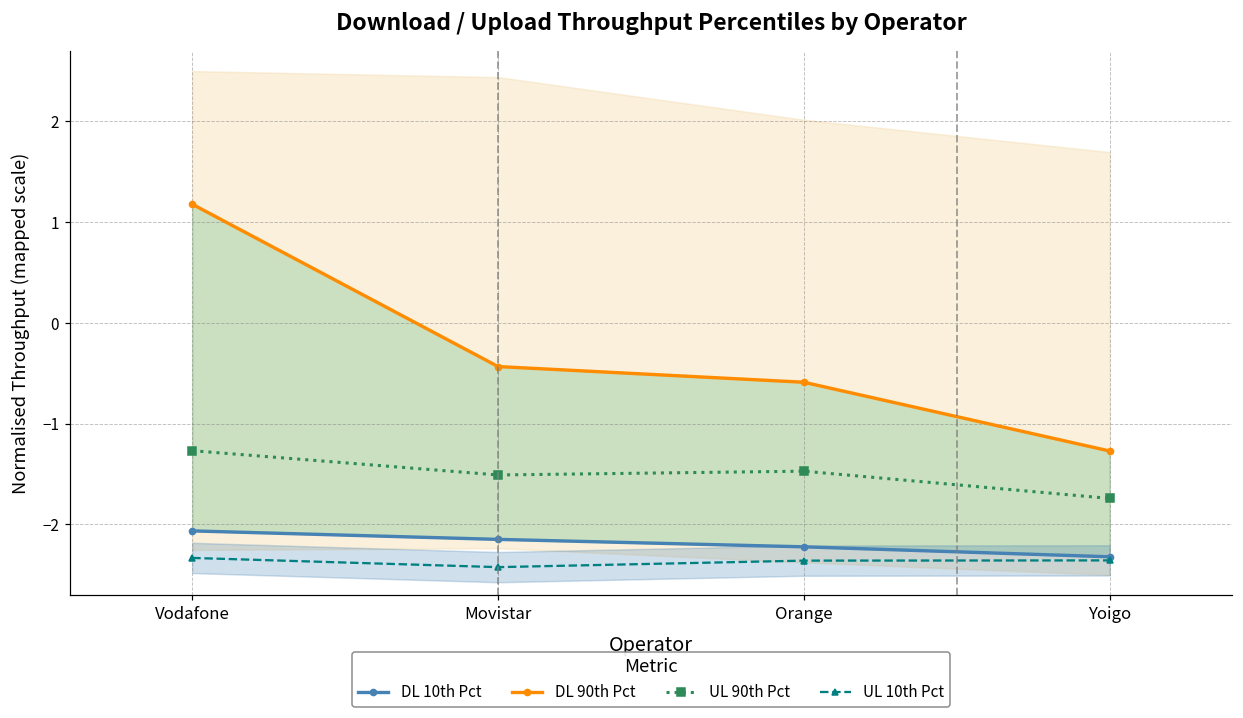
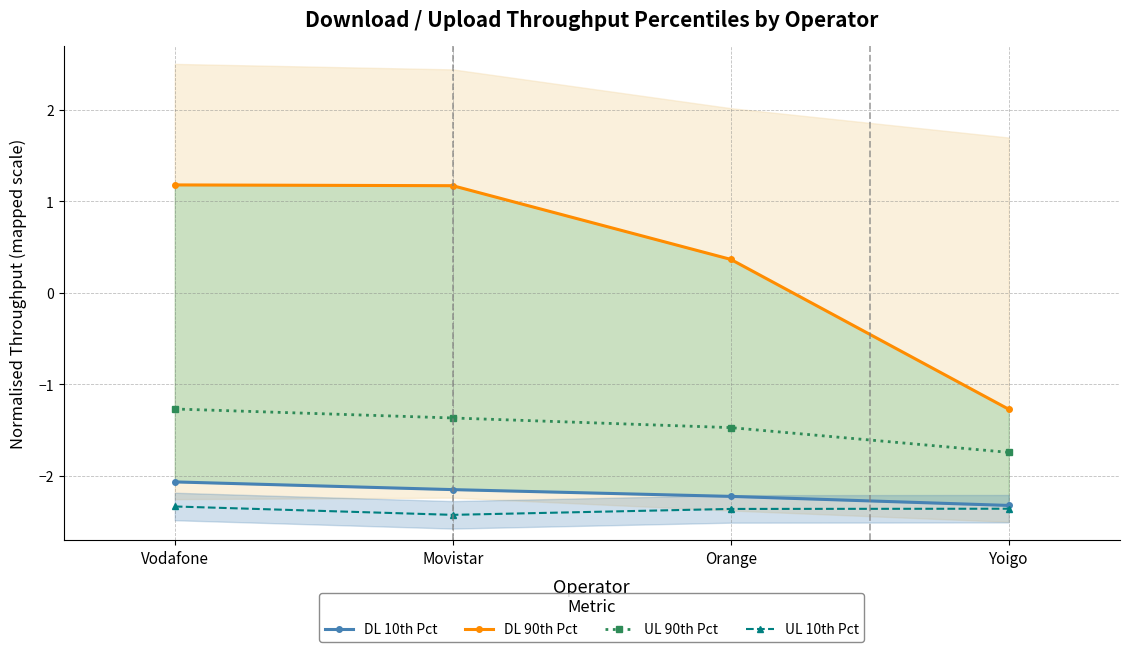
  {
    "DL 90th Pct": {
      "Vodafone": 1.2,
-     "Movistar": -0.4,
-     "Orange": -0.6,
+     "Movistar": 1.2,
+     "Orange": 0.4,
      "Yoigo": -1.3
    },
    "UL 90th Pct": {
      "Vodafone": -1.3,
-     "Movistar": -1.5,
+     "Movistar": -1.4,
      "Orange": -1.5,
      "Yoigo": -1.7
    },
    "UL 10th Pct": {
      "Vodafone": -2.3,
      "Movistar": -2.4,
      "Orange": -2.4,
      "Yoigo": -2.4
    }
  }
